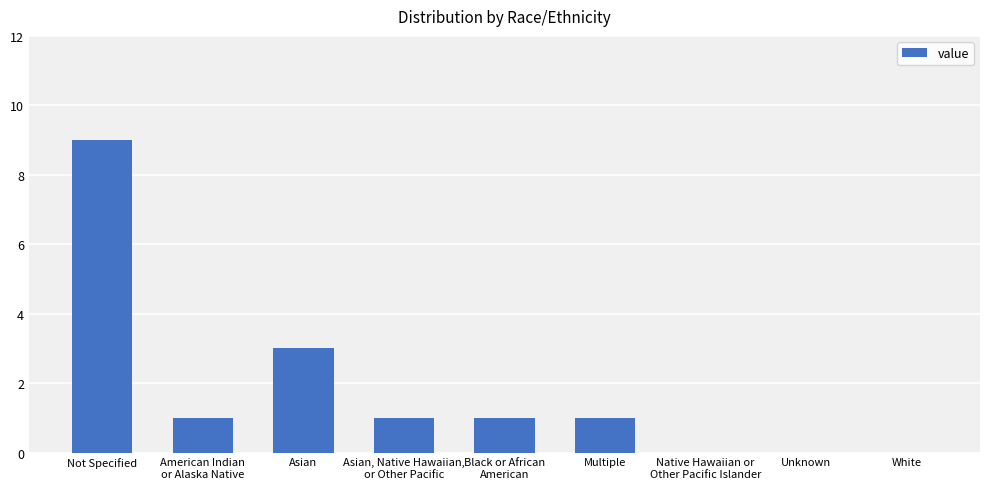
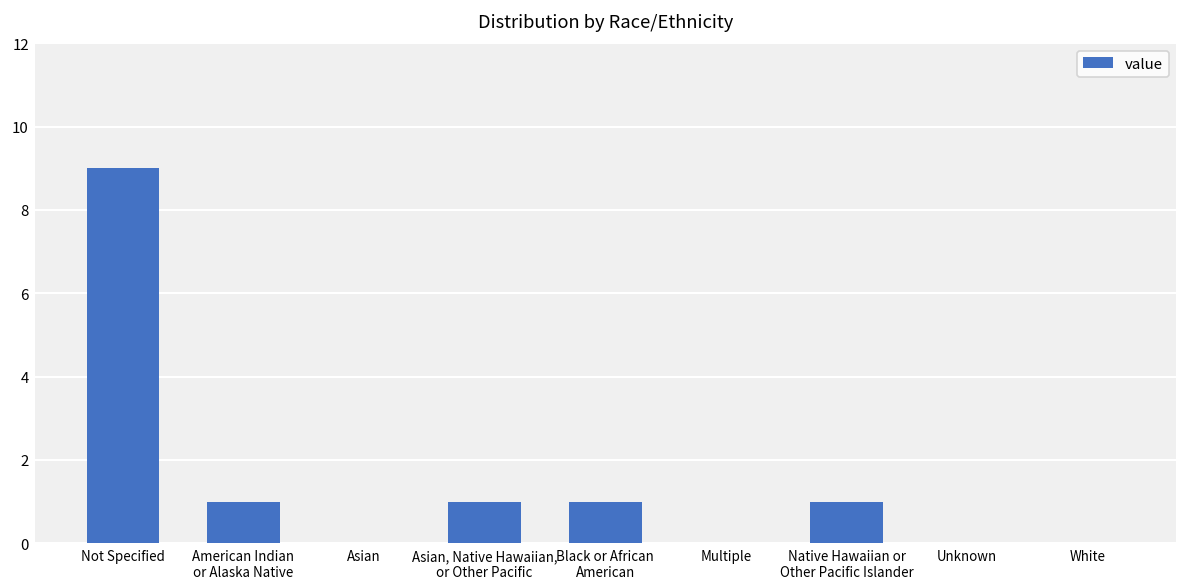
  {
    "Not Specified": 9,
    "American Indian or Alaska Native": 1,
-   "Asian": 3,
+   "Asian": 0,
    "Asian, Native Hawaiian, or Other Pacific": 1,
    "Black or African American": 1,
-   "Multiple": 1,
-   "Native Hawaiian or Other Pacific Islander": 0,
+   "Multiple": 0,
+   "Native Hawaiian or Other Pacific Islander": 1,
    "Unknown": 0,
    "White": 0
  }
